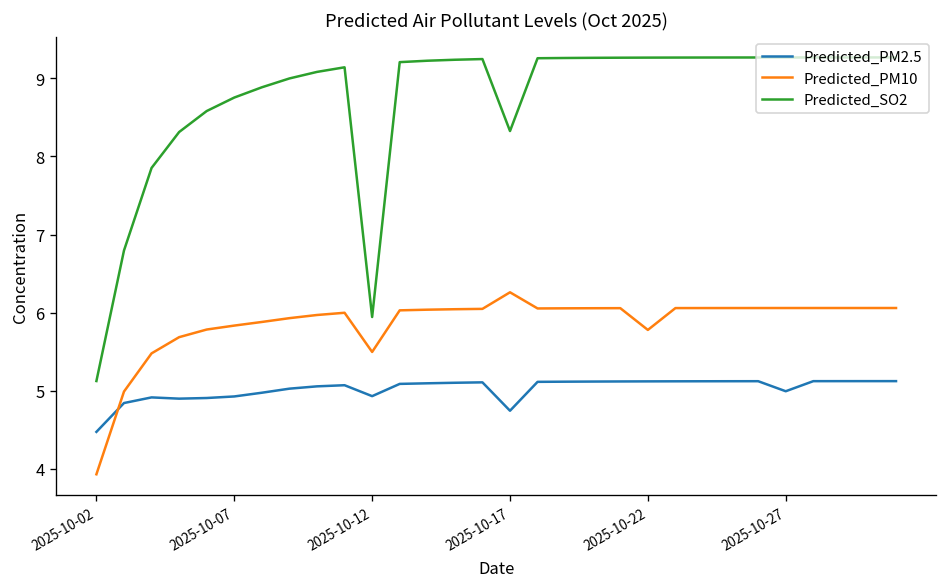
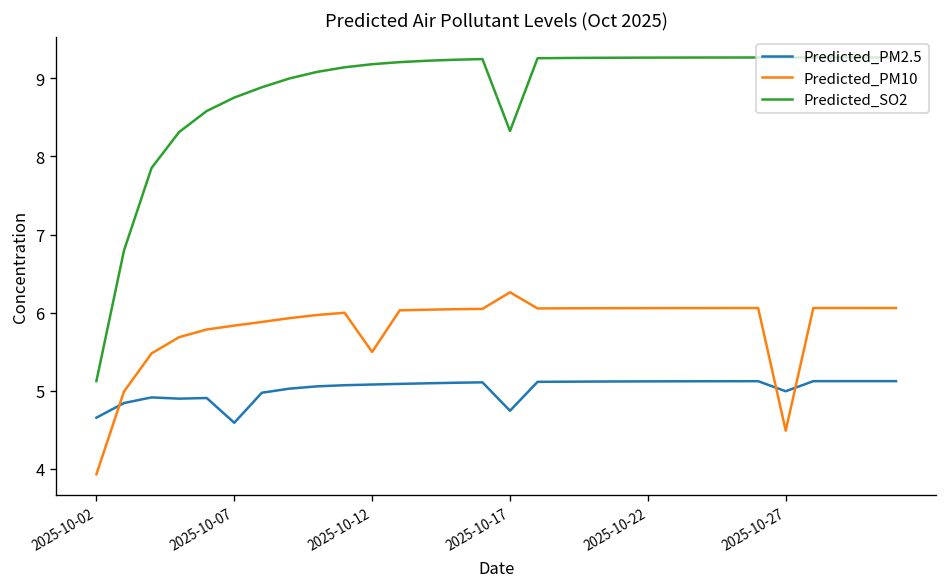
  {
    "Predicted_PM2.5": {
-     "2025-10-02": 4.5,
-     "2025-10-07": 4.9,
-     "2025-10-12": 4.9,
+     "2025-10-02": 4.7,
+     "2025-10-07": 4.6,
+     "2025-10-12": 5.1,
      "2025-10-17": 4.7,
      "2025-10-22": 5.1,
      "2025-10-27": 5.0
    },
    "Predicted_PM10": {
      "2025-10-02": 3.9,
      "2025-10-07": 5.8,
      "2025-10-12": 5.5,
      "2025-10-17": 6.3,
-     "2025-10-22": 5.8,
-     "2025-10-27": 6.1
+     "2025-10-22": 6.1,
+     "2025-10-27": 4.5
    },
    "Predicted_SO2": {
      "2025-10-02": 5.1,
      "2025-10-07": 8.8,
-     "2025-10-12": 5.9,
+     "2025-10-12": 9.2,
      "2025-10-17": 8.3,
      "2025-10-22": 9.3
    }
  }
